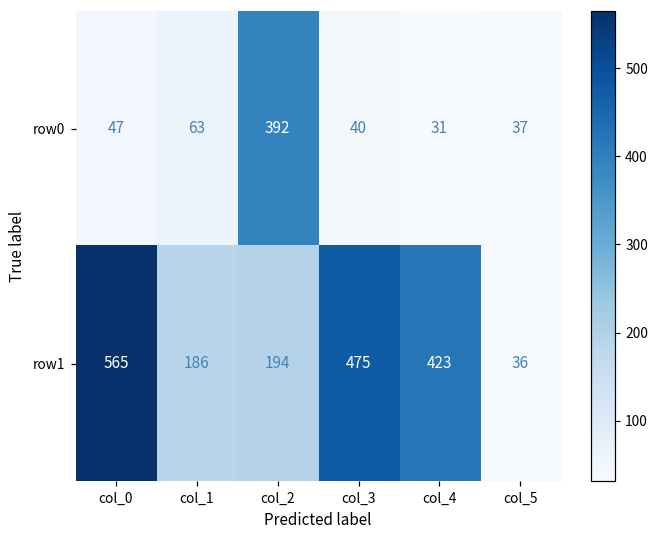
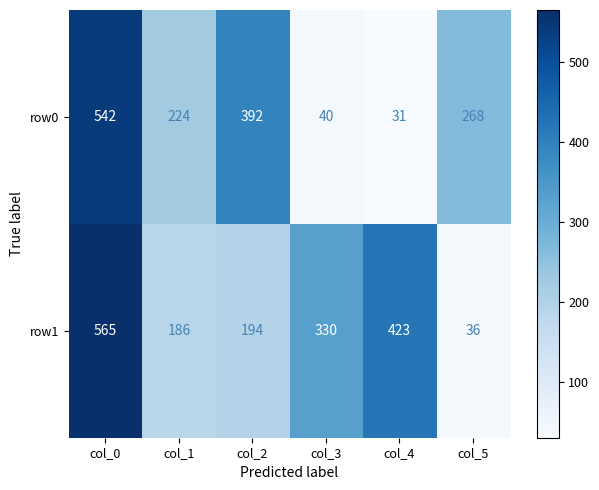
  {
    "row0": {
-     "col_0": 47,
-     "col_1": 63,
+     "col_0": 542,
+     "col_1": 224,
      "col_2": 392,
      "col_3": 40,
      "col_4": 31,
-     "col_5": 37
+     "col_5": 268
    },
    "row1": {
      "col_0": 565,
      "col_1": 186,
      "col_2": 194,
-     "col_3": 475,
+     "col_3": 330,
      "col_4": 423,
      "col_5": 36
    }
  }
